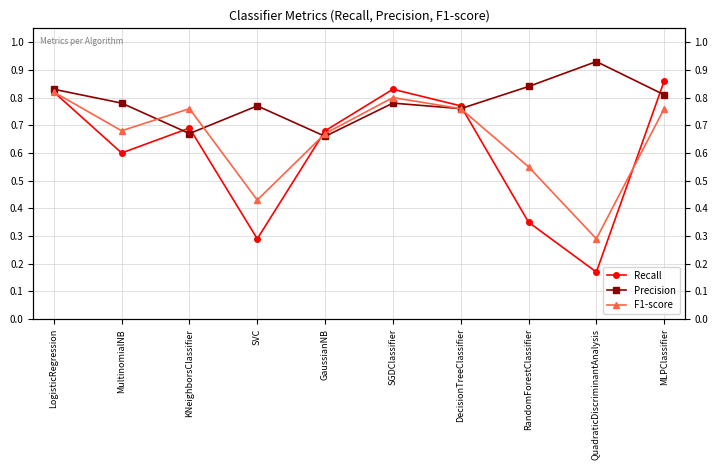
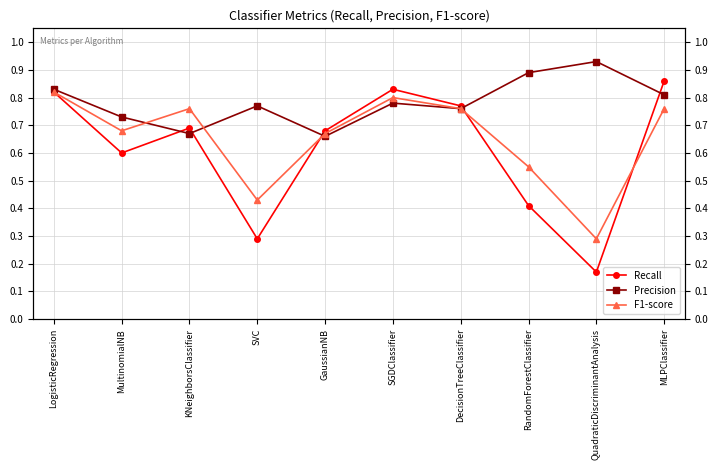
  {
    "Recall": {
      "MultinomialNB": 0.60,
      "KNeighborsClassifier": 0.69,
      "SVC": 0.29,
      "GaussianNB": 0.68,
      "SGDClassifier": 0.83,
      "DecisionTreeClassifier": 0.77,
-     "RandomForestClassifier": 0.35,
+     "RandomForestClassifier": 0.41,
      "QuadraticDiscriminantAnalysis": 0.17,
      "MLPClassifier": 0.86
    },
    "Precision": {
      "LogisticRegression": 0.83,
-     "MultinomialNB": 0.78,
+     "MultinomialNB": 0.73,
      "KNeighborsClassifier": 0.67,
      "SVC": 0.77,
      "GaussianNB": 0.66,
      "SGDClassifier": 0.78,
-     "RandomForestClassifier": 0.84,
+     "RandomForestClassifier": 0.89,
      "QuadraticDiscriminantAnalysis": 0.93,
      "MLPClassifier": 0.81
    },
    "F1-score": {
      "MultinomialNB": 0.68,
      "KNeighborsClassifier": 0.76,
      "SVC": 0.43,
      "GaussianNB": 0.67,
      "SGDClassifier": 0.80,
      "RandomForestClassifier": 0.55,
      "QuadraticDiscriminantAnalysis": 0.29,
      "MLPClassifier": 0.76
    }
  }
